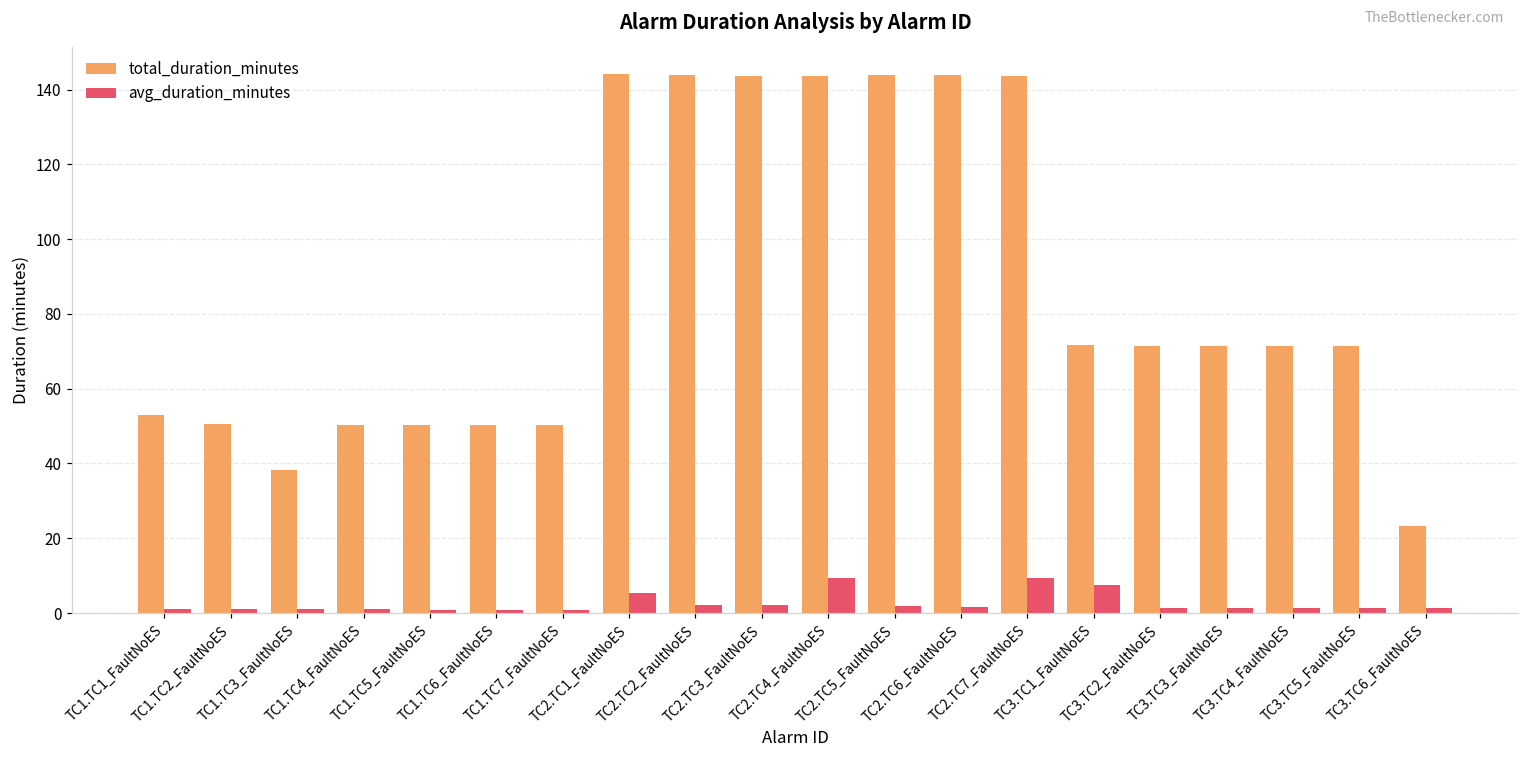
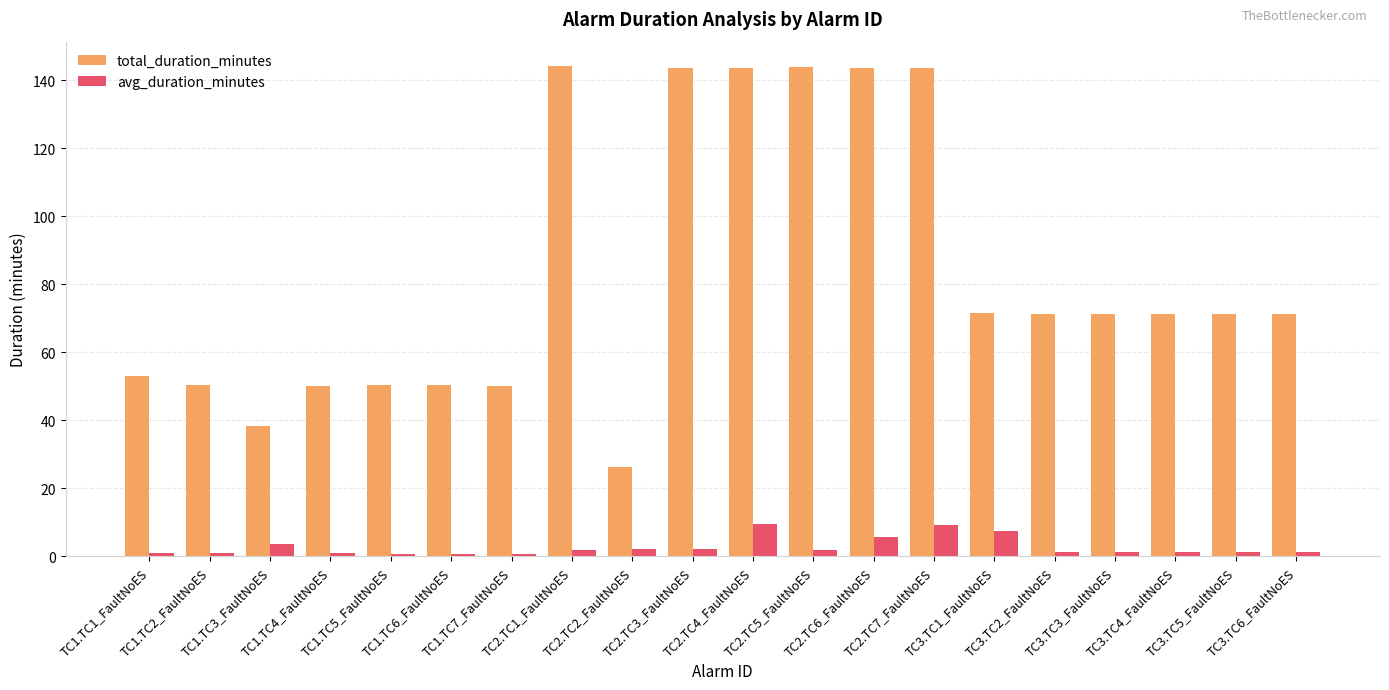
  {
    "total_duration_minutes": {
      "TC1.TC1_FaultNoES": 53,
      "TC1.TC2_FaultNoES": 50,
      "TC1.TC3_FaultNoES": 38,
      "TC1.TC4_FaultNoES": 50,
      "TC1.TC5_FaultNoES": 50,
      "TC1.TC6_FaultNoES": 50,
      "TC1.TC7_FaultNoES": 50,
      "TC2.TC1_FaultNoES": 144,
-     "TC2.TC2_FaultNoES": 144,
+     "TC2.TC2_FaultNoES": 26,
      "TC2.TC3_FaultNoES": 144,
      "TC2.TC4_FaultNoES": 144,
      "TC2.TC5_FaultNoES": 144,
      "TC2.TC6_FaultNoES": 144,
      "TC2.TC7_FaultNoES": 144,
      "TC3.TC1_FaultNoES": 72,
      "TC3.TC2_FaultNoES": 71,
      "TC3.TC3_FaultNoES": 71,
      "TC3.TC4_FaultNoES": 71,
      "TC3.TC5_FaultNoES": 71,
-     "TC3.TC6_FaultNoES": 23
+     "TC3.TC6_FaultNoES": 71
    },
    "avg_duration_minutes": {
      "TC1.TC1_FaultNoES": 1,
      "TC1.TC2_FaultNoES": 1,
-     "TC1.TC3_FaultNoES": 1,
+     "TC1.TC3_FaultNoES": 4,
      "TC1.TC4_FaultNoES": 1,
      "TC1.TC5_FaultNoES": 1,
      "TC1.TC6_FaultNoES": 1,
      "TC1.TC7_FaultNoES": 1,
-     "TC2.TC1_FaultNoES": 5,
+     "TC2.TC1_FaultNoES": 2,
      "TC2.TC2_FaultNoES": 2,
      "TC2.TC3_FaultNoES": 2,
      "TC2.TC4_FaultNoES": 9,
      "TC2.TC5_FaultNoES": 2,
-     "TC2.TC6_FaultNoES": 2,
+     "TC2.TC6_FaultNoES": 6,
      "TC2.TC7_FaultNoES": 9,
      "TC3.TC1_FaultNoES": 7,
      "TC3.TC2_FaultNoES": 1,
      "TC3.TC3_FaultNoES": 1,
      "TC3.TC4_FaultNoES": 1,
      "TC3.TC5_FaultNoES": 1,
      "TC3.TC6_FaultNoES": 1
    }
  }
